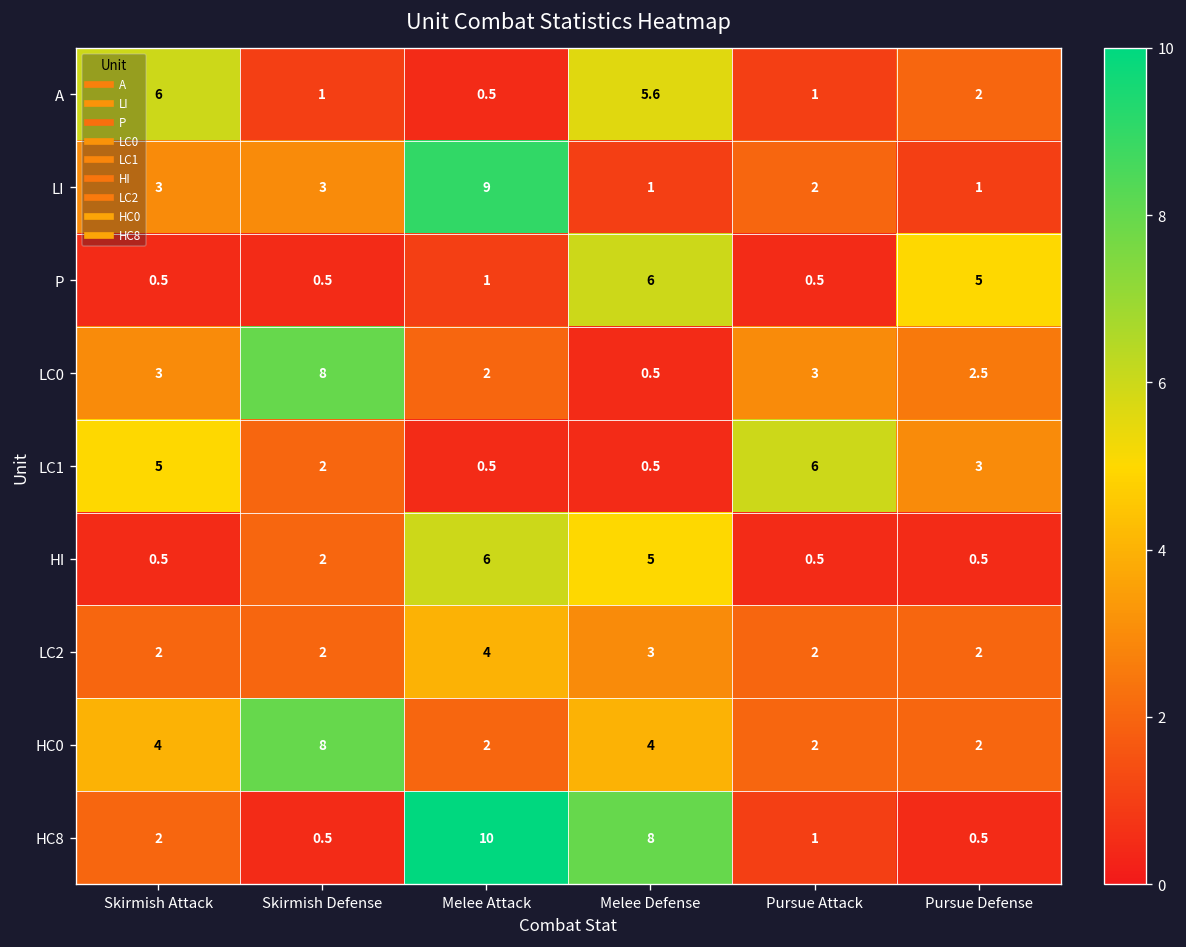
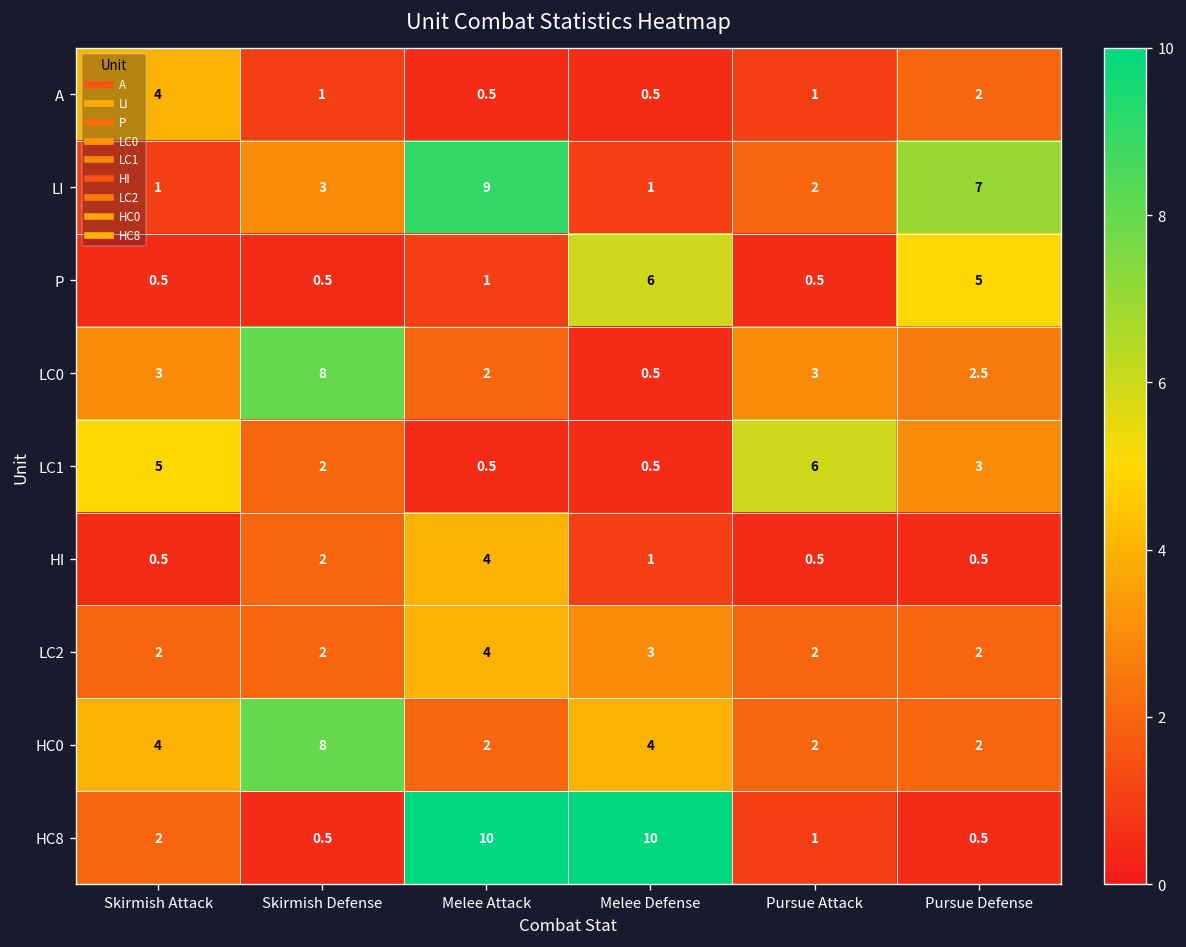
  {
    "A": {
-     "Skirmish Attack": 6,
+     "Skirmish Attack": 4,
      "Skirmish Defense": 1,
      "Melee Attack": 0.5,
-     "Melee Defense": 5.6,
+     "Melee Defense": 0.5,
      "Pursue Attack": 1,
      "Pursue Defense": 2
    },
    "LI": {
-     "Skirmish Attack": 3,
+     "Skirmish Attack": 1,
      "Skirmish Defense": 3,
      "Melee Attack": 9,
      "Melee Defense": 1,
      "Pursue Attack": 2,
-     "Pursue Defense": 1
+     "Pursue Defense": 7
    },
    "P": {
      "Skirmish Attack": 0.5,
      "Skirmish Defense": 0.5,
      "Melee Attack": 1,
      "Melee Defense": 6,
      "Pursue Attack": 0.5,
      "Pursue Defense": 5
    },
    "LC0": {
      "Skirmish Attack": 3,
      "Skirmish Defense": 8,
      "Melee Attack": 2,
      "Melee Defense": 0.5,
      "Pursue Attack": 3,
      "Pursue Defense": 2.5
    },
    "LC1": {
      "Skirmish Attack": 5,
      "Skirmish Defense": 2,
      "Melee Attack": 0.5,
      "Melee Defense": 0.5,
      "Pursue Attack": 6,
      "Pursue Defense": 3
    },
    "HI": {
      "Skirmish Attack": 0.5,
      "Skirmish Defense": 2,
-     "Melee Attack": 6,
-     "Melee Defense": 5,
+     "Melee Attack": 4,
+     "Melee Defense": 1,
      "Pursue Attack": 0.5,
      "Pursue Defense": 0.5
    },
    "LC2": {
      "Skirmish Attack": 2,
      "Skirmish Defense": 2,
      "Melee Attack": 4,
      "Melee Defense": 3,
      "Pursue Attack": 2,
      "Pursue Defense": 2
    },
    "HC0": {
      "Skirmish Attack": 4,
      "Skirmish Defense": 8,
      "Melee Attack": 2,
      "Melee Defense": 4,
      "Pursue Attack": 2,
      "Pursue Defense": 2
    },
    "HC8": {
      "Skirmish Attack": 2,
      "Skirmish Defense": 0.5,
      "Melee Attack": 10,
-     "Melee Defense": 8,
+     "Melee Defense": 10,
      "Pursue Attack": 1,
      "Pursue Defense": 0.5
    }
  }
